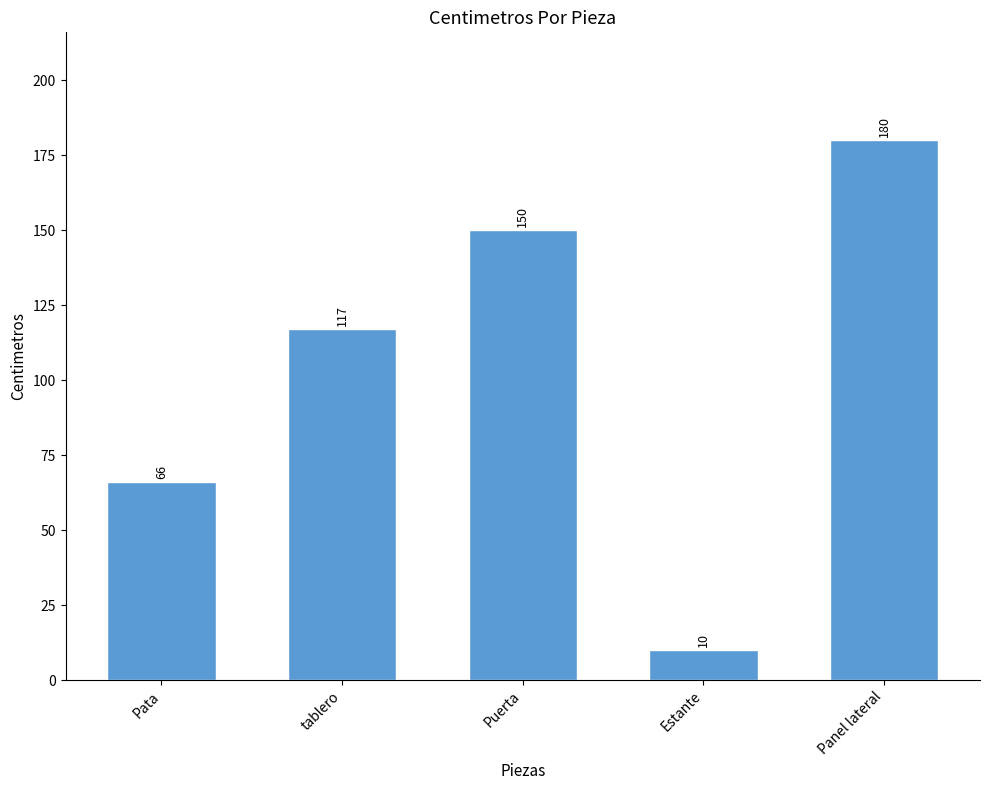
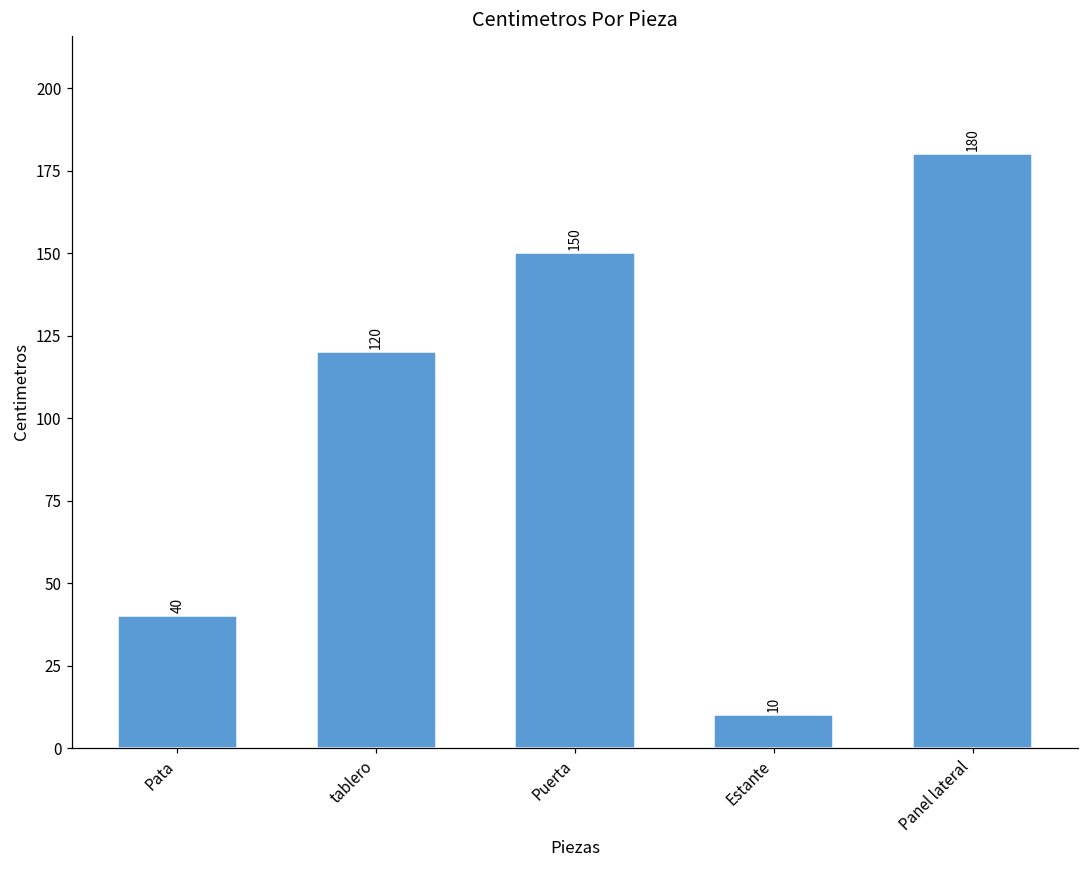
  {
-   "Pata": 66,
-   "tablero": 117,
+   "Pata": 40,
+   "tablero": 120,
    "Puerta": 150,
    "Estante": 10,
    "Panel lateral": 180
  }
